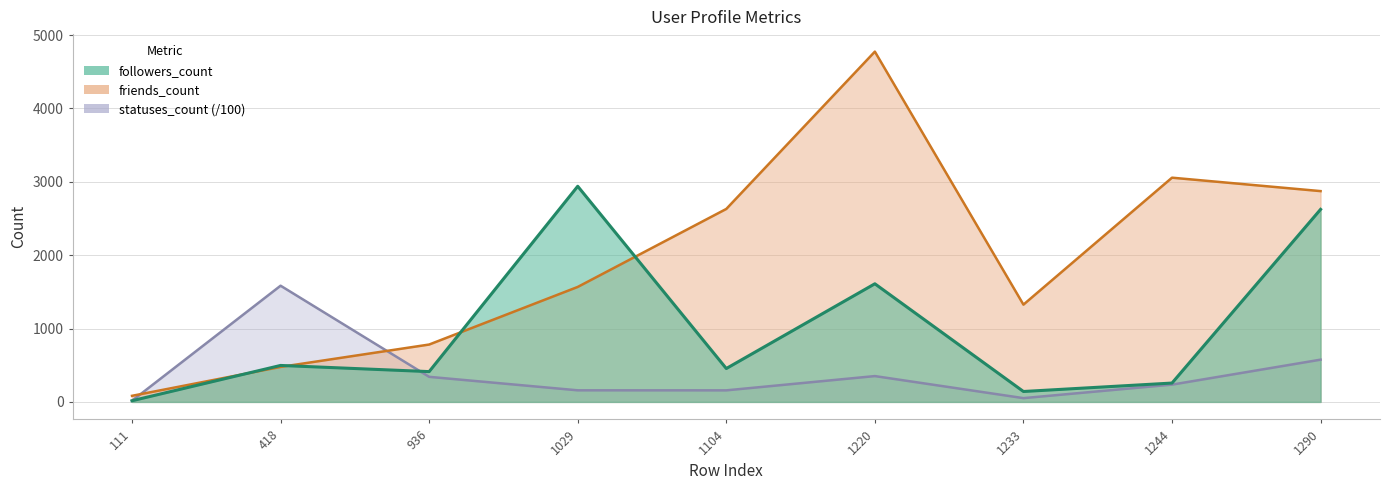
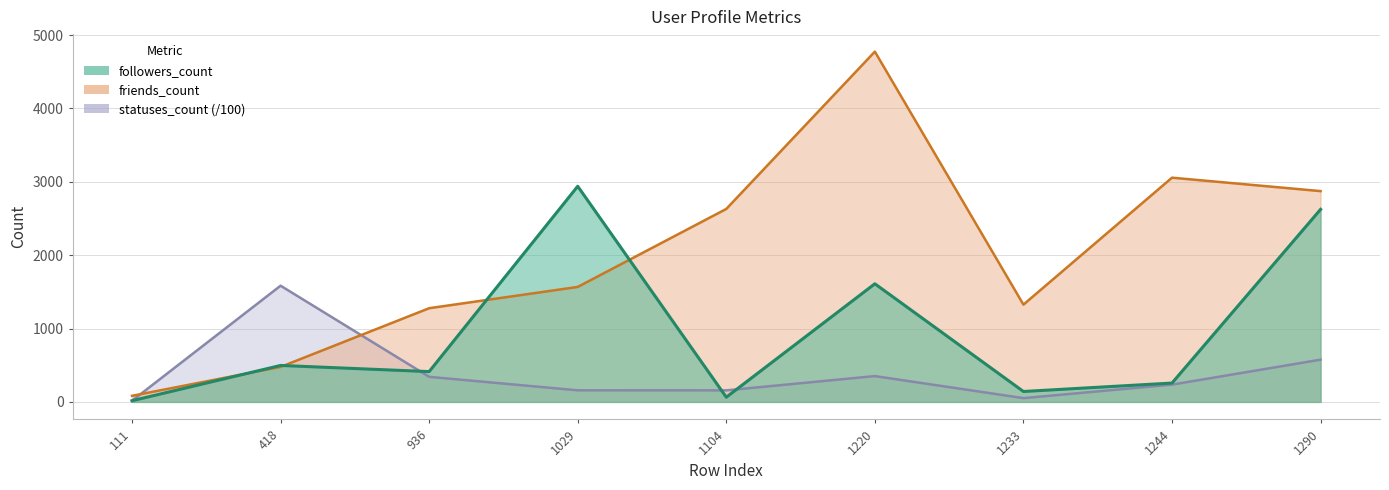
  {
    "statuses_count (/100)": {
      "418": 1600,
      "936": 300,
      "1029": 200,
      "1104": 200,
      "1220": 400,
      "1233": 100,
      "1290": 600
    },
    "friends_count": {
      "111": 100,
-     "936": 800,
+     "936": 1300,
      "1029": 1600,
      "1104": 2600,
      "1220": 4800,
      "1233": 1300,
      "1244": 3100,
      "1290": 2900
    },
    "followers_count": {
      "936": 400,
      "1029": 2900,
-     "1104": 500,
+     "1104": 100,
      "1220": 1600,
      "1233": 100,
      "1290": 2600
    }
  }
